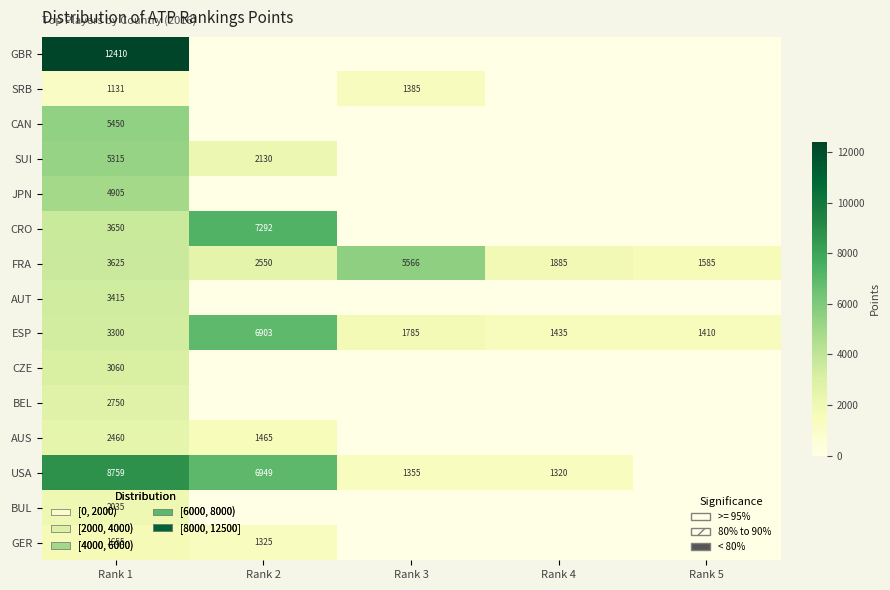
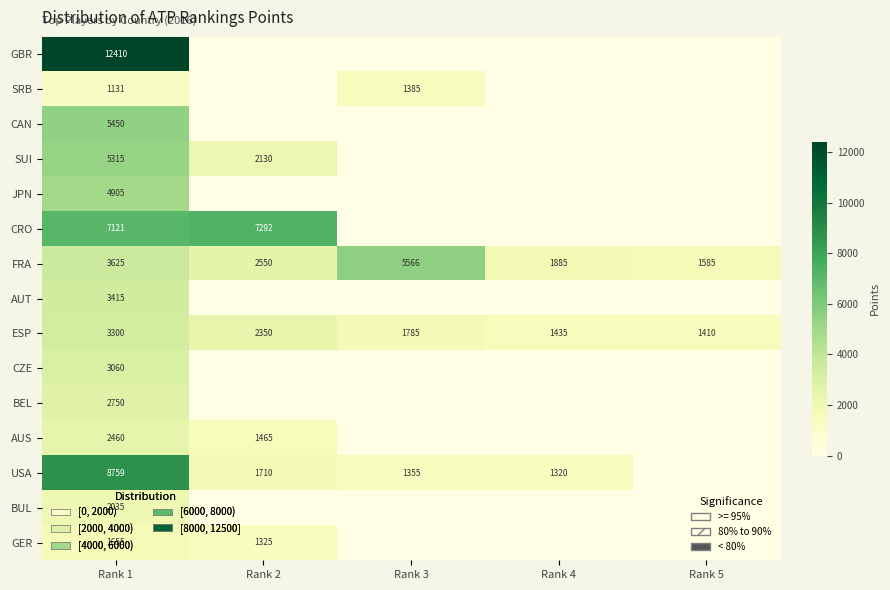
  {
    "GBR": {
      "Rank 1": 12410
    },
    "SRB": {
      "Rank 1": 1131,
      "Rank 3": 1385
    },
    "CAN": {
      "Rank 1": 5450
    },
    "SUI": {
      "Rank 1": 5315,
      "Rank 2": 2130
    },
    "JPN": {
      "Rank 1": 4905
    },
    "CRO": {
-     "Rank 1": 3650,
+     "Rank 1": 7121,
      "Rank 2": 7292
    },
    "FRA": {
      "Rank 1": 3625,
      "Rank 2": 2550,
      "Rank 3": 5566,
      "Rank 4": 1885,
      "Rank 5": 1585
    },
    "AUT": {
      "Rank 1": 3415
    },
    "ESP": {
      "Rank 1": 3300,
-     "Rank 2": 6903,
+     "Rank 2": 2350,
      "Rank 3": 1785,
      "Rank 4": 1435,
      "Rank 5": 1410
    },
    "CZE": {
      "Rank 1": 3060
    },
    "BEL": {
      "Rank 1": 2750
    },
    "AUS": {
      "Rank 1": 2460,
      "Rank 2": 1465
    },
    "USA": {
      "Rank 1": 8759,
-     "Rank 2": 6949,
+     "Rank 2": 1710,
      "Rank 3": 1355,
      "Rank 4": 1320
    },
    "BUL": {
      "Rank 1": 2035
    },
    "GER": {
      "Rank 1": 1655,
      "Rank 2": 1325
    }
  }
